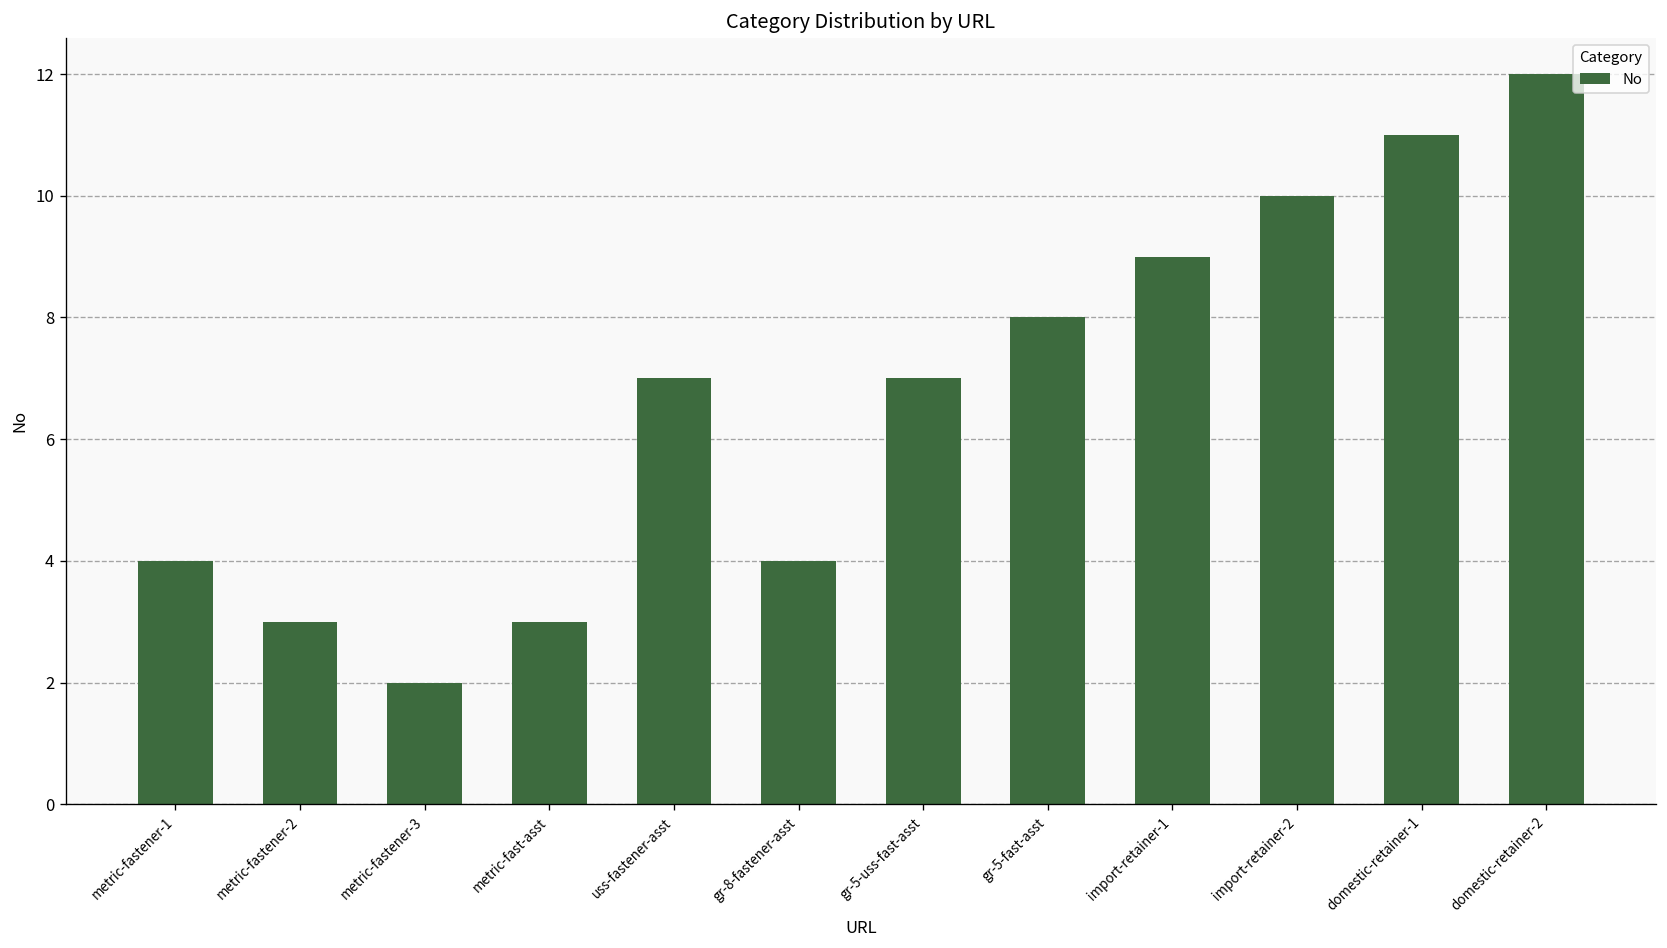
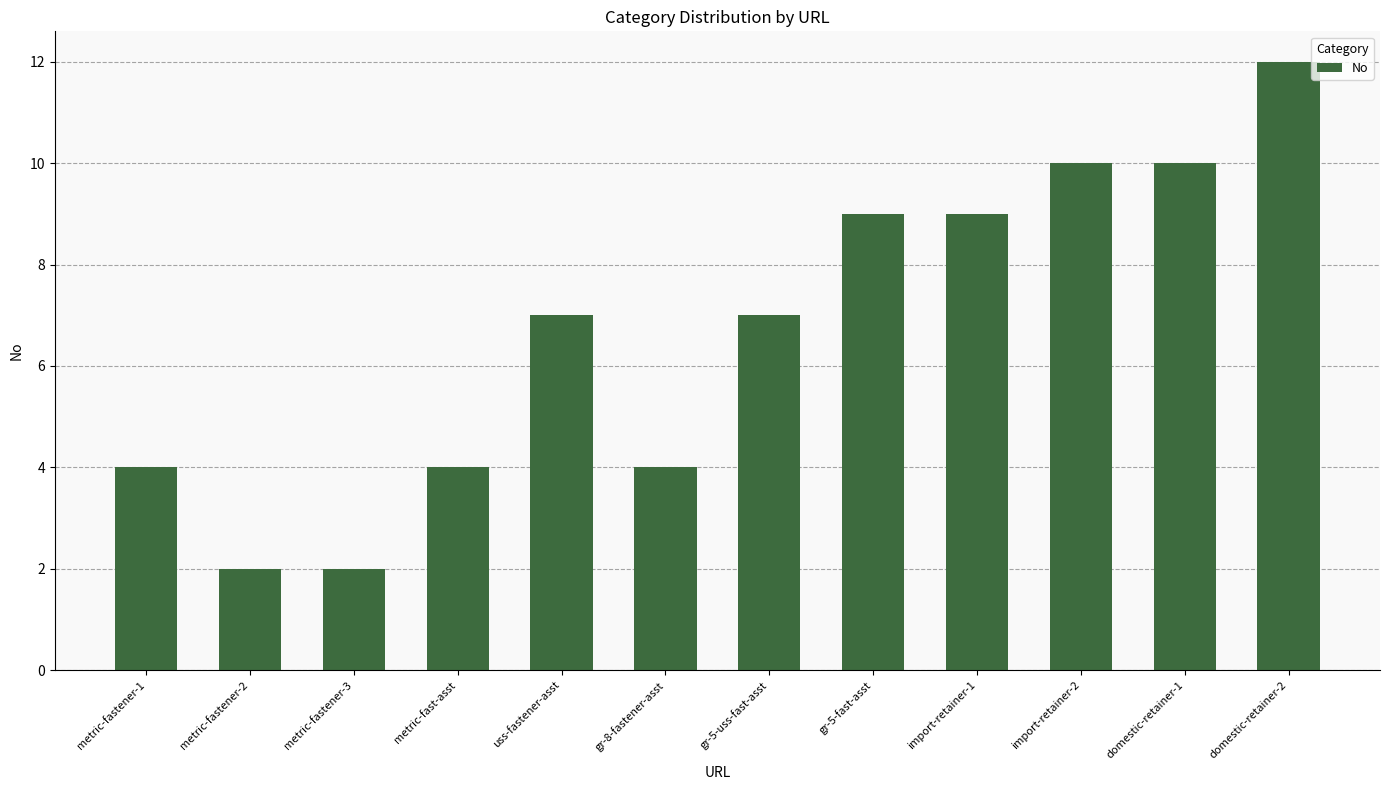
  {
    "metric-fastener-1": 4,
-   "metric-fastener-2": 3,
+   "metric-fastener-2": 2,
    "metric-fastener-3": 2,
-   "metric-fast-asst": 3,
+   "metric-fast-asst": 4,
    "uss-fastener-asst": 7,
    "gr-8-fastener-asst": 4,
    "gr-5-uss-fast-asst": 7,
-   "gr-5-fast-asst": 8,
+   "gr-5-fast-asst": 9,
    "import-retainer-1": 9,
    "import-retainer-2": 10,
-   "domestic-retainer-1": 11,
+   "domestic-retainer-1": 10,
    "domestic-retainer-2": 12
  }
